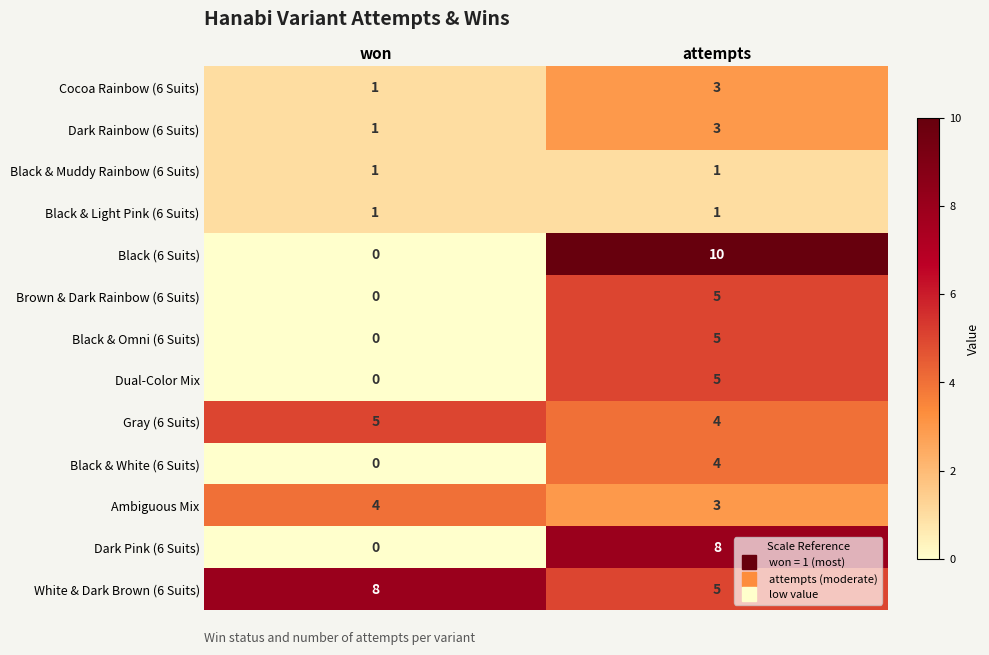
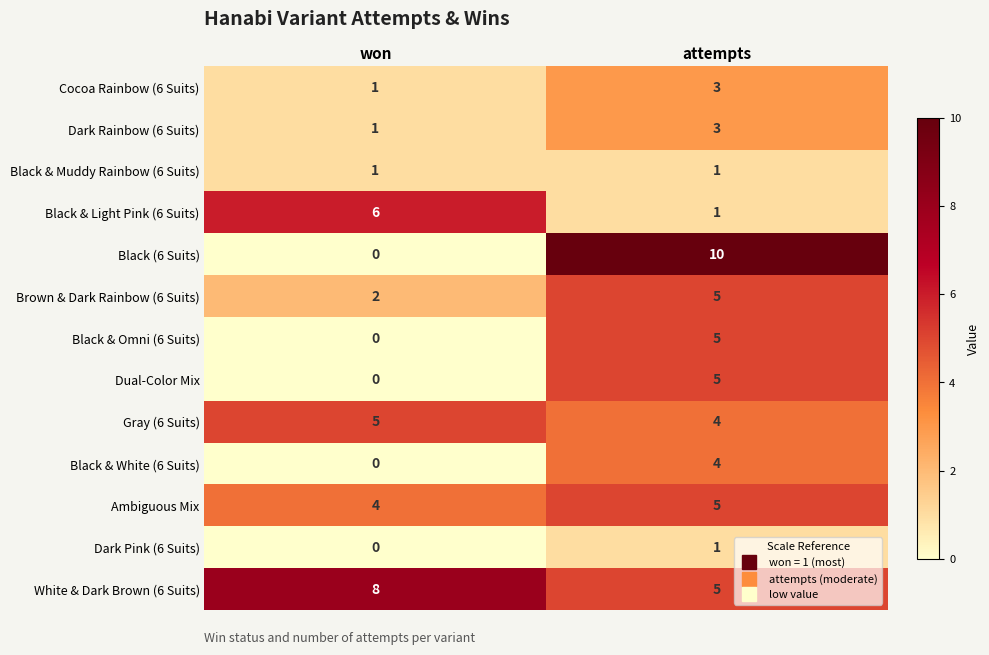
  {
    "Cocoa Rainbow (6 Suits)": {
      "won": 1,
      "attempts": 3
    },
    "Dark Rainbow (6 Suits)": {
      "won": 1,
      "attempts": 3
    },
    "Black & Muddy Rainbow (6 Suits)": {
      "won": 1,
      "attempts": 1
    },
    "Black & Light Pink (6 Suits)": {
-     "won": 1,
+     "won": 6,
      "attempts": 1
    },
    "Black (6 Suits)": {
      "won": 0,
      "attempts": 10
    },
    "Brown & Dark Rainbow (6 Suits)": {
-     "won": 0,
+     "won": 2,
      "attempts": 5
    },
    "Black & Omni (6 Suits)": {
      "won": 0,
      "attempts": 5
    },
    "Dual-Color Mix": {
      "won": 0,
      "attempts": 5
    },
    "Gray (6 Suits)": {
      "won": 5,
      "attempts": 4
    },
    "Black & White (6 Suits)": {
      "won": 0,
      "attempts": 4
    },
    "Ambiguous Mix": {
      "won": 4,
-     "attempts": 3
+     "attempts": 5
    },
    "Dark Pink (6 Suits)": {
      "won": 0,
-     "attempts": 8
+     "attempts": 1
    },
    "White & Dark Brown (6 Suits)": {
      "won": 8,
      "attempts": 5
    }
  }
